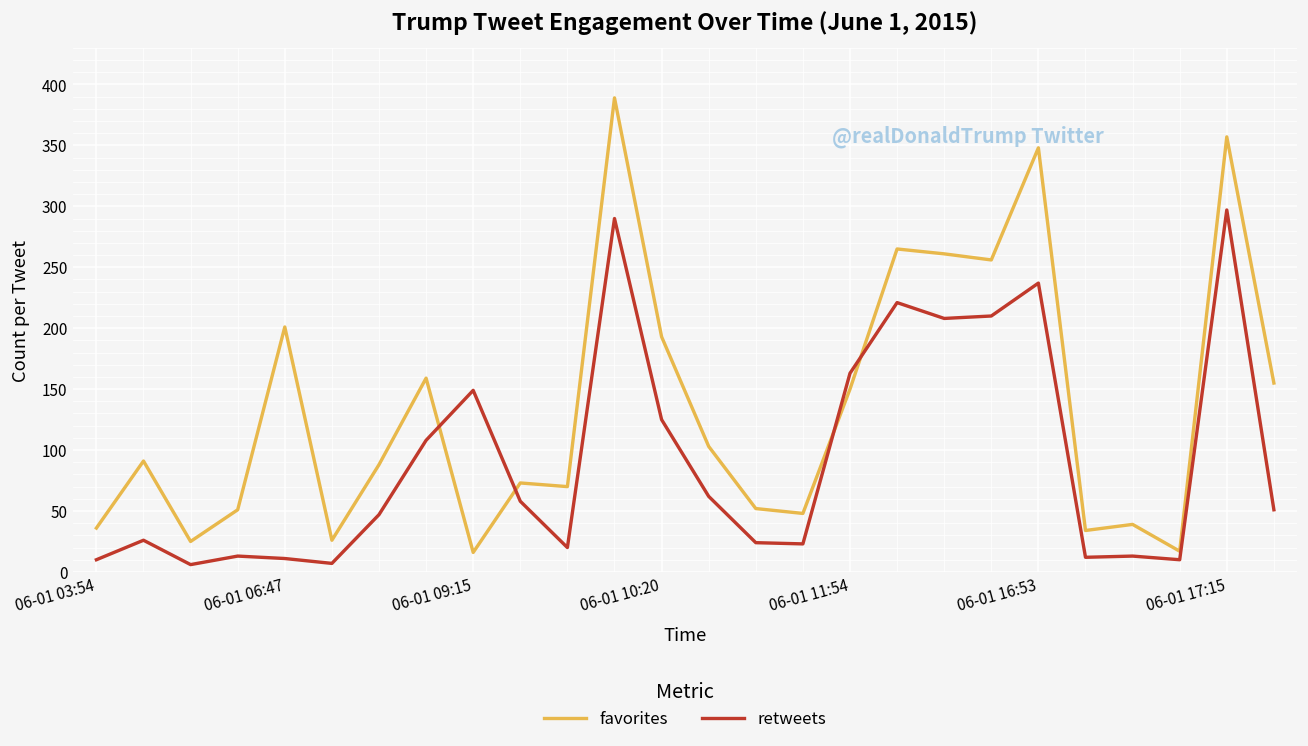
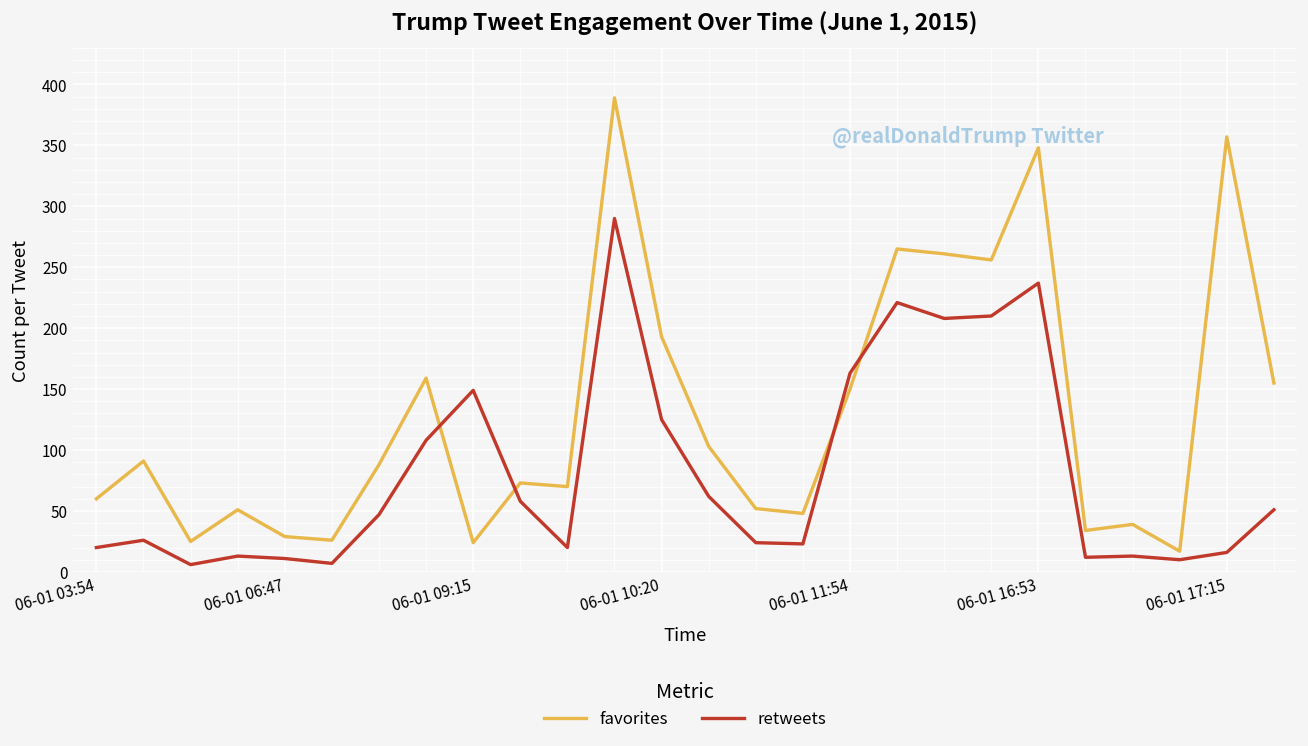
  {
    "favorites": {
-     "06-01 03:54": 36,
-     "06-01 06:47": 201,
-     "06-01 09:15": 16,
+     "06-01 03:54": 60,
+     "06-01 06:47": 29,
+     "06-01 09:15": 24,
      "06-01 10:20": 193,
      "06-01 11:54": 150,
      "06-01 16:53": 348,
      "06-01 17:15": 357
    },
    "retweets": {
-     "06-01 03:54": 10,
+     "06-01 03:54": 20,
      "06-01 06:47": 11,
      "06-01 09:15": 149,
      "06-01 10:20": 125,
      "06-01 11:54": 163,
      "06-01 16:53": 237,
-     "06-01 17:15": 297
+     "06-01 17:15": 16
    }
  }
